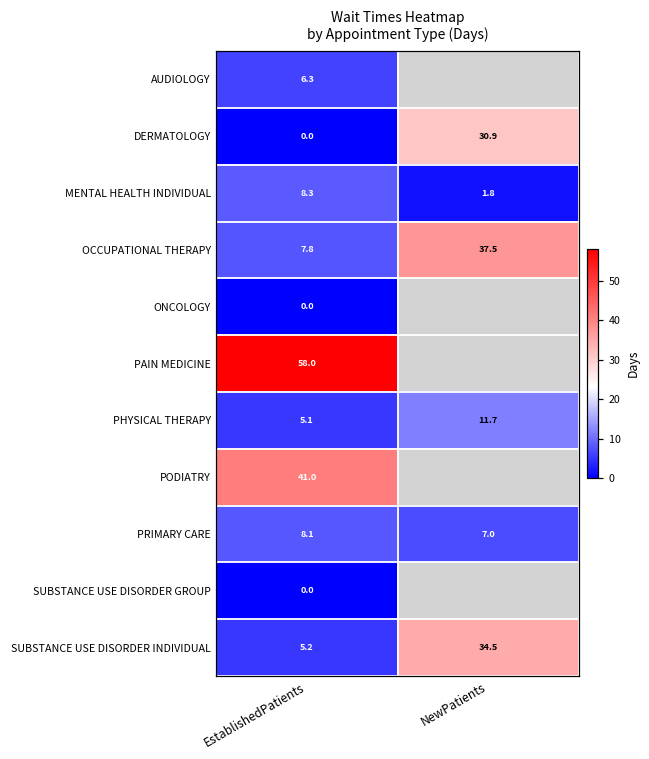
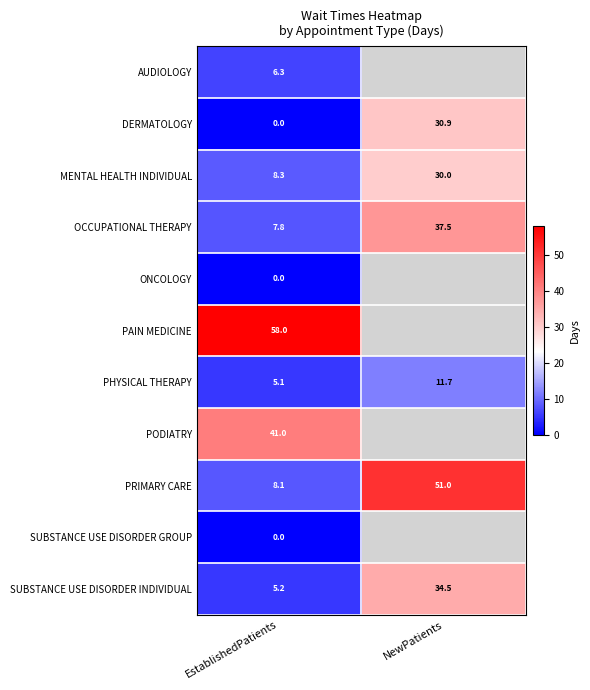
  {
    "AUDIOLOGY": {
      "EstablishedPatients": 6.3
    },
    "DERMATOLOGY": {
      "EstablishedPatients": 0.0,
      "NewPatients": 30.9
    },
    "MENTAL HEALTH INDIVIDUAL": {
      "EstablishedPatients": 8.3,
-     "NewPatients": 1.8
+     "NewPatients": 30.0
    },
    "OCCUPATIONAL THERAPY": {
      "EstablishedPatients": 7.8,
      "NewPatients": 37.5
    },
    "ONCOLOGY": {
      "EstablishedPatients": 0.0
    },
    "PAIN MEDICINE": {
      "EstablishedPatients": 58.0
    },
    "PHYSICAL THERAPY": {
      "EstablishedPatients": 5.1,
      "NewPatients": 11.7
    },
    "PODIATRY": {
      "EstablishedPatients": 41.0
    },
    "PRIMARY CARE": {
      "EstablishedPatients": 8.1,
-     "NewPatients": 7.0
+     "NewPatients": 51.0
    },
    "SUBSTANCE USE DISORDER GROUP": {
      "EstablishedPatients": 0.0
    },
    "SUBSTANCE USE DISORDER INDIVIDUAL": {
      "EstablishedPatients": 5.2,
      "NewPatients": 34.5
    }
  }
